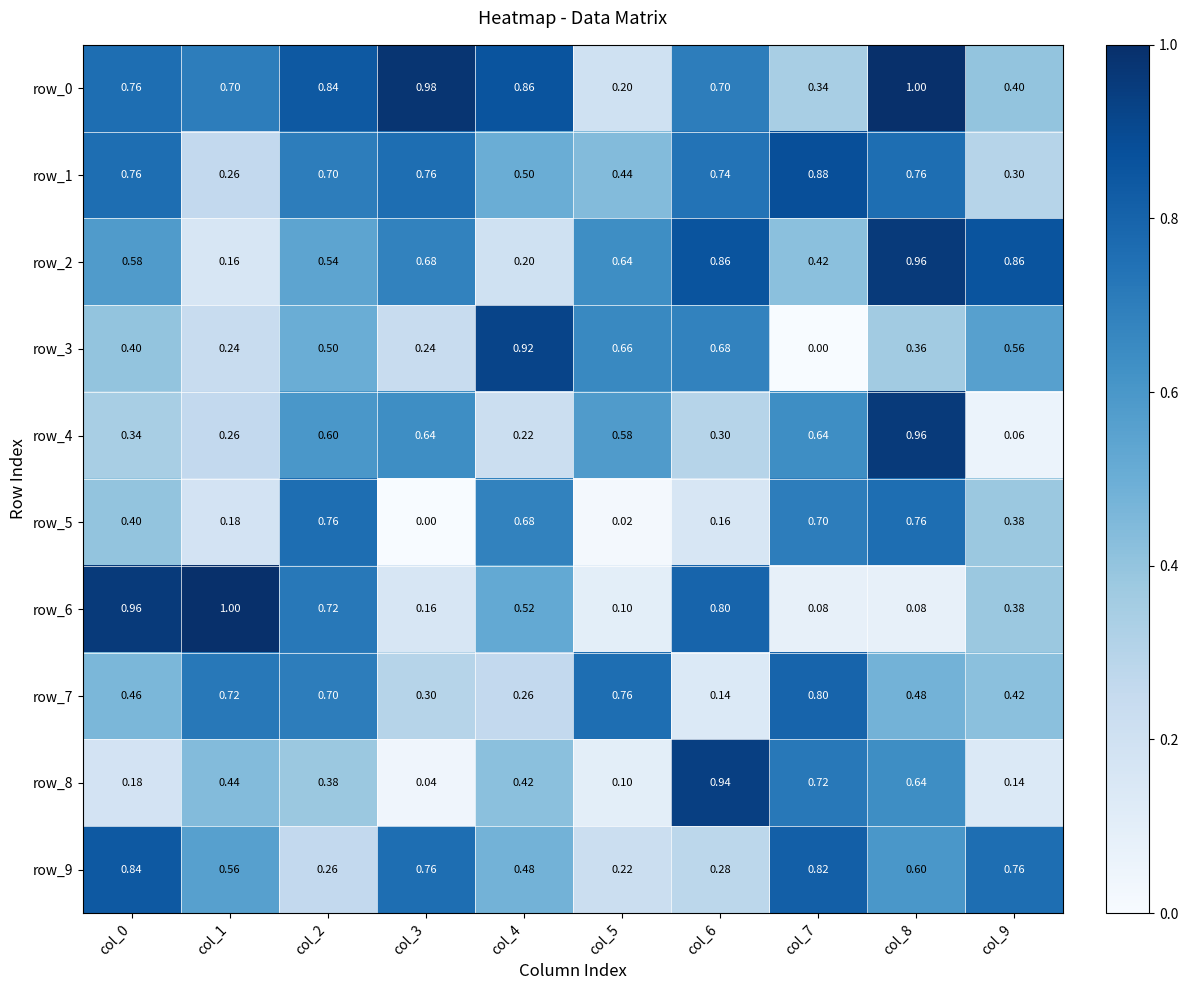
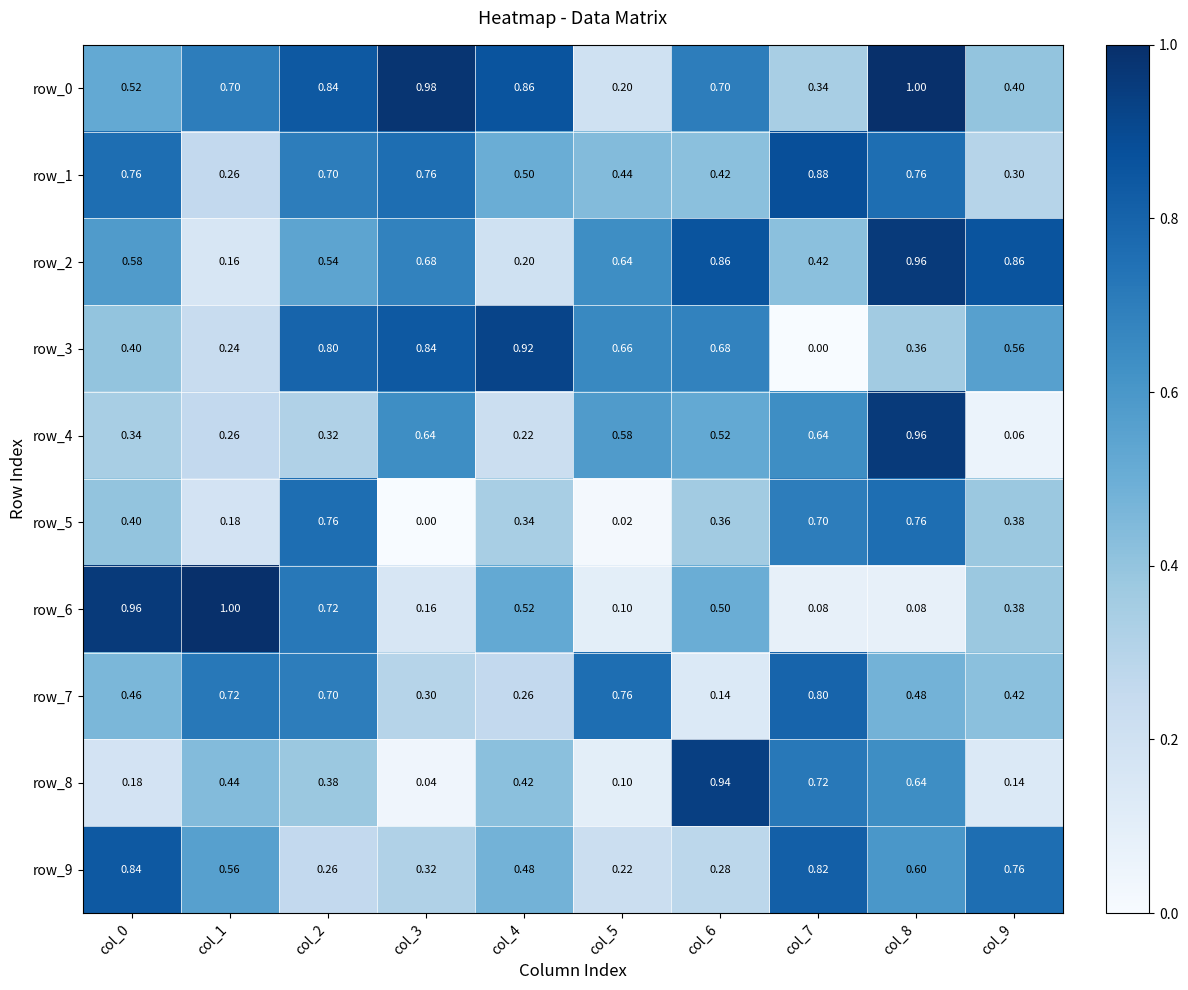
  {
    "row_0": {
-     "col_0": 0.76,
+     "col_0": 0.52,
      "col_1": 0.70,
      "col_2": 0.84,
      "col_3": 0.98,
      "col_4": 0.86,
      "col_5": 0.20,
      "col_6": 0.70,
      "col_7": 0.34,
      "col_8": 1.00,
      "col_9": 0.40
    },
    "row_1": {
      "col_0": 0.76,
      "col_1": 0.26,
      "col_2": 0.70,
      "col_3": 0.76,
      "col_4": 0.50,
      "col_5": 0.44,
-     "col_6": 0.74,
+     "col_6": 0.42,
      "col_7": 0.88,
      "col_8": 0.76,
      "col_9": 0.30
    },
    "row_2": {
      "col_0": 0.58,
      "col_1": 0.16,
      "col_2": 0.54,
      "col_3": 0.68,
      "col_4": 0.20,
      "col_5": 0.64,
      "col_6": 0.86,
      "col_7": 0.42,
      "col_8": 0.96,
      "col_9": 0.86
    },
    "row_3": {
      "col_0": 0.40,
      "col_1": 0.24,
-     "col_2": 0.50,
-     "col_3": 0.24,
+     "col_2": 0.80,
+     "col_3": 0.84,
      "col_4": 0.92,
      "col_5": 0.66,
      "col_6": 0.68,
      "col_7": 0.00,
      "col_8": 0.36,
      "col_9": 0.56
    },
    "row_4": {
      "col_0": 0.34,
      "col_1": 0.26,
-     "col_2": 0.60,
+     "col_2": 0.32,
      "col_3": 0.64,
      "col_4": 0.22,
      "col_5": 0.58,
-     "col_6": 0.30,
+     "col_6": 0.52,
      "col_7": 0.64,
      "col_8": 0.96,
      "col_9": 0.06
    },
    "row_5": {
      "col_0": 0.40,
      "col_1": 0.18,
      "col_2": 0.76,
      "col_3": 0.00,
-     "col_4": 0.68,
+     "col_4": 0.34,
      "col_5": 0.02,
-     "col_6": 0.16,
+     "col_6": 0.36,
      "col_7": 0.70,
      "col_8": 0.76,
      "col_9": 0.38
    },
    "row_6": {
      "col_0": 0.96,
      "col_1": 1.00,
      "col_2": 0.72,
      "col_3": 0.16,
      "col_4": 0.52,
      "col_5": 0.10,
-     "col_6": 0.80,
+     "col_6": 0.50,
      "col_7": 0.08,
      "col_8": 0.08,
      "col_9": 0.38
    },
    "row_7": {
      "col_0": 0.46,
      "col_1": 0.72,
      "col_2": 0.70,
      "col_3": 0.30,
      "col_4": 0.26,
      "col_5": 0.76,
      "col_6": 0.14,
      "col_7": 0.80,
      "col_8": 0.48,
      "col_9": 0.42
    },
    "row_8": {
      "col_0": 0.18,
      "col_1": 0.44,
      "col_2": 0.38,
      "col_3": 0.04,
      "col_4": 0.42,
      "col_5": 0.10,
      "col_6": 0.94,
      "col_7": 0.72,
      "col_8": 0.64,
      "col_9": 0.14
    },
    "row_9": {
      "col_0": 0.84,
      "col_1": 0.56,
      "col_2": 0.26,
-     "col_3": 0.76,
+     "col_3": 0.32,
      "col_4": 0.48,
      "col_5": 0.22,
      "col_6": 0.28,
      "col_7": 0.82,
      "col_8": 0.60,
      "col_9": 0.76
    }
  }
